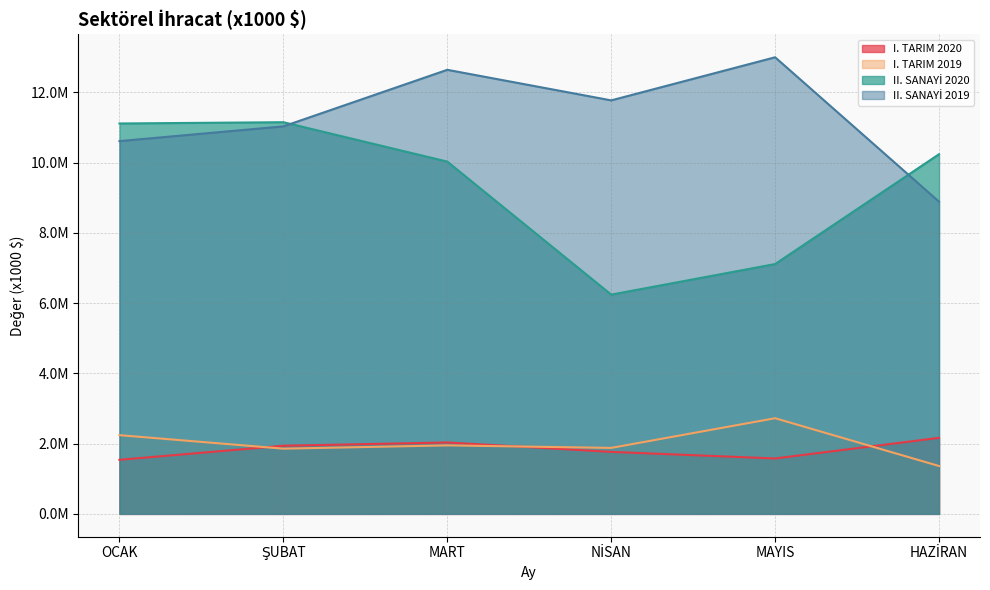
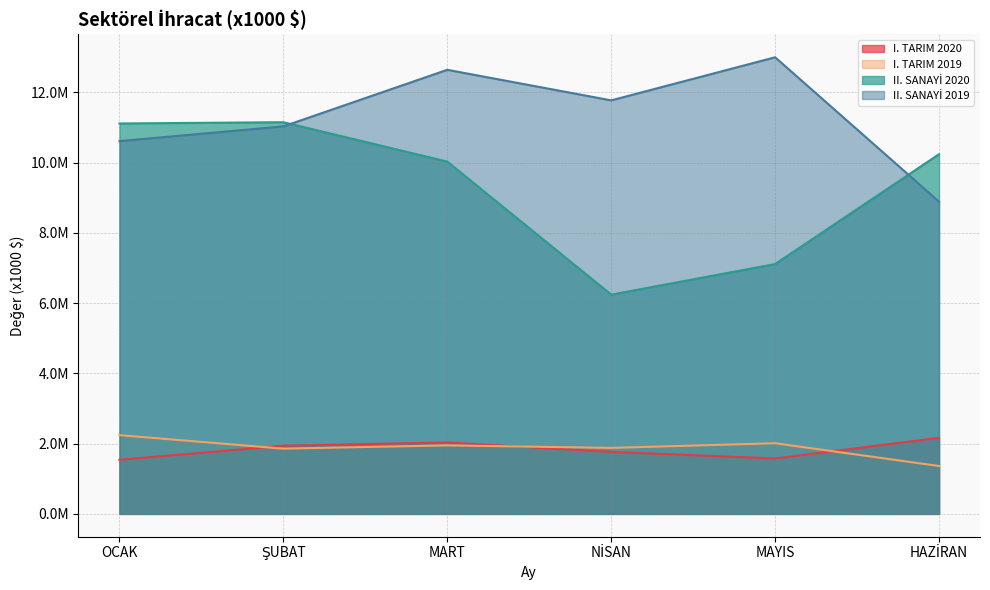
  {
    "I. TARIM 2020": {
      "OCAK": 1500000,
      "ŞUBAT": 1900000,
      "MART": 2000000,
      "NİSAN": 1800000,
      "MAYIS": 1600000,
      "HAZİRAN": 2200000
    },
    "I. TARIM 2019": {
      "OCAK": 2200000,
      "ŞUBAT": 1900000,
      "MART": 2000000,
      "NİSAN": 1900000,
-     "MAYIS": 2700000,
+     "MAYIS": 2000000,
      "HAZİRAN": 1400000
    }
  }
